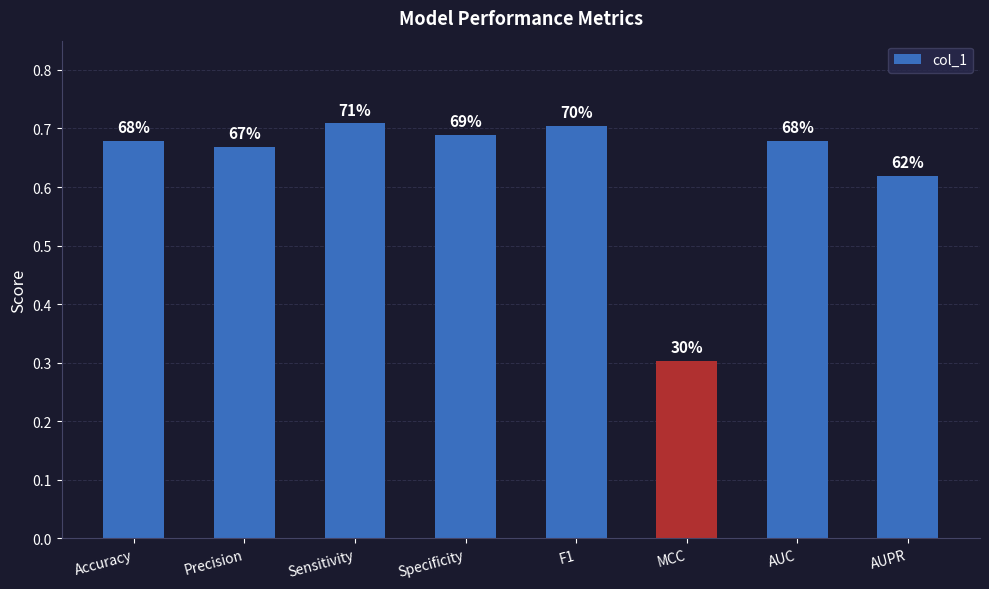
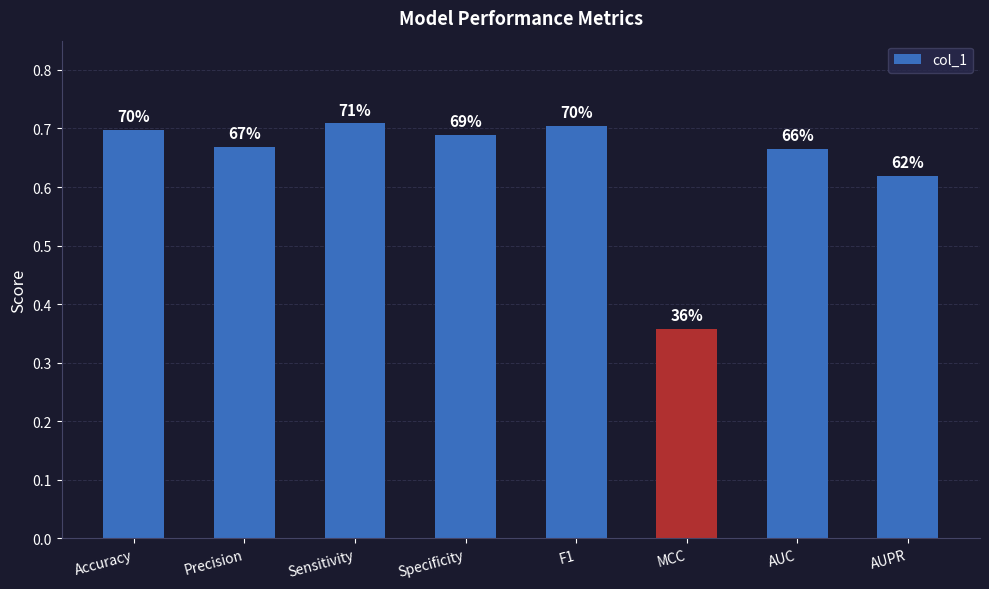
  {
-   "Accuracy": "68%",
+   "Accuracy": "70%",
    "Precision": "67%",
    "Sensitivity": "71%",
    "Specificity": "69%",
    "F1": "70%",
-   "MCC": "30%",
-   "AUC": "68%",
+   "MCC": "36%",
+   "AUC": "66%",
    "AUPR": "62%"
  }
